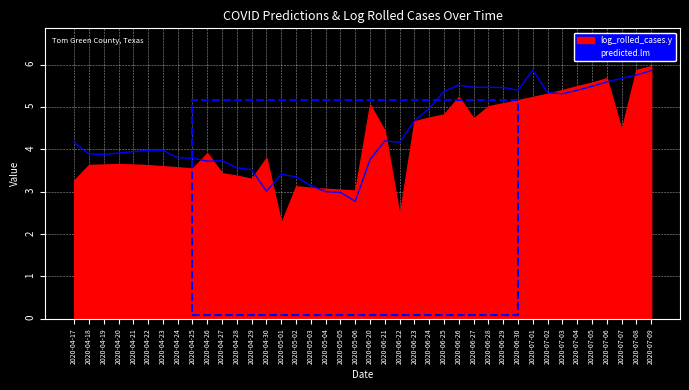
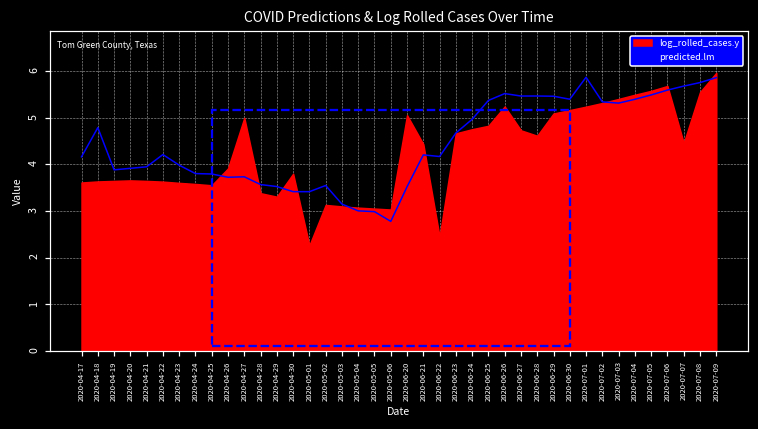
  {
    "log_rolled_cases.y": {
-     "2020-04-17": 3.3,
+     "2020-04-17": 3.6,
      "2020-04-18": 3.6,
      "2020-04-19": 3.6,
      "2020-04-20": 3.7,
      "2020-04-21": 3.6,
      "2020-04-22": 3.6,
      "2020-04-23": 3.6,
      "2020-04-24": 3.6,
      "2020-04-25": 3.6,
      "2020-04-26": 3.9,
-     "2020-04-27": 3.4,
+     "2020-04-27": 5.0,
      "2020-04-28": 3.4,
      "2020-04-29": 3.3,
      "2020-04-30": 3.8,
      "2020-05-01": 2.3,
      "2020-05-02": 3.1,
      "2020-05-04": 3.1,
      "2020-05-05": 3.1,
      "2020-05-06": 3.0,
      "2020-06-20": 5.1,
      "2020-06-21": 4.4,
      "2020-06-22": 2.4,
      "2020-06-24": 4.8,
      "2020-06-25": 4.8,
      "2020-06-26": 5.2,
      "2020-06-27": 4.7,
-     "2020-06-28": 5.0,
+     "2020-06-28": 4.6,
      "2020-06-29": 5.1,
      "2020-06-30": 5.2,
      "2020-07-01": 5.2,
      "2020-07-03": 5.4,
      "2020-07-04": 5.5,
      "2020-07-05": 5.6,
      "2020-07-06": 5.7,
      "2020-07-07": 4.5,
-     "2020-07-08": 5.9,
+     "2020-07-08": 5.5,
      "2020-07-09": 6.0
    },
    "predicted.lm": {
      "2020-04-17": 4.2,
-     "2020-04-18": 3.9,
+     "2020-04-18": 4.8,
      "2020-04-19": 3.9,
      "2020-04-20": 3.9,
      "2020-04-21": 3.9,
-     "2020-04-22": 4.0,
+     "2020-04-22": 4.2,
      "2020-04-23": 4.0,
      "2020-04-24": 3.8,
      "2020-04-25": 3.8,
      "2020-04-26": 3.7,
      "2020-04-27": 3.7,
      "2020-04-28": 3.6,
      "2020-04-29": 3.5,
-     "2020-04-30": 3.0,
+     "2020-04-30": 3.4,
      "2020-05-01": 3.4,
-     "2020-05-02": 3.4,
+     "2020-05-02": 3.5,
      "2020-05-04": 3.0,
      "2020-05-05": 3.0,
      "2020-05-06": 2.8,
-     "2020-06-20": 3.8,
+     "2020-06-20": 3.5,
      "2020-06-21": 4.2,
      "2020-06-22": 4.2,
      "2020-06-24": 5.0,
      "2020-06-25": 5.4,
      "2020-06-26": 5.5,
      "2020-06-27": 5.5,
      "2020-06-28": 5.5,
      "2020-06-29": 5.5,
      "2020-06-30": 5.4,
      "2020-07-01": 5.9,
      "2020-07-03": 5.3,
      "2020-07-04": 5.4,
      "2020-07-05": 5.5,
      "2020-07-06": 5.6,
      "2020-07-07": 5.7,
      "2020-07-08": 5.8,
      "2020-07-09": 5.9
    }
  }
